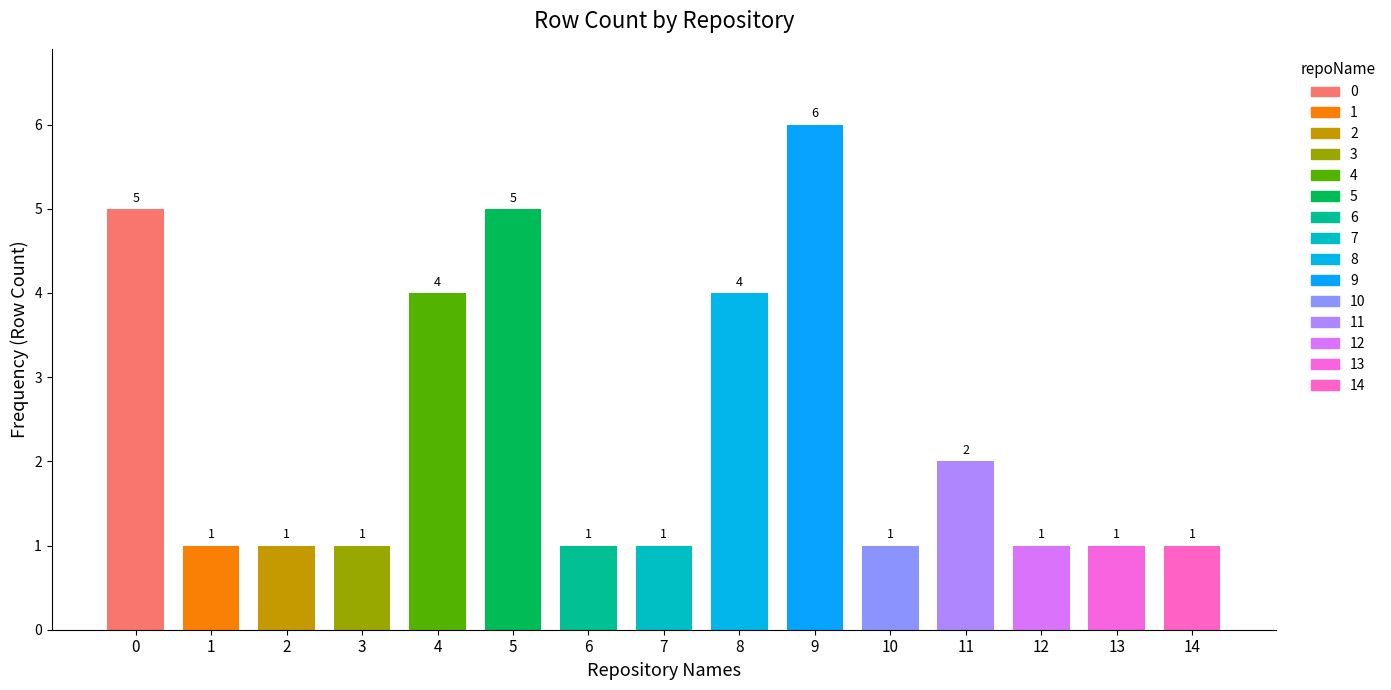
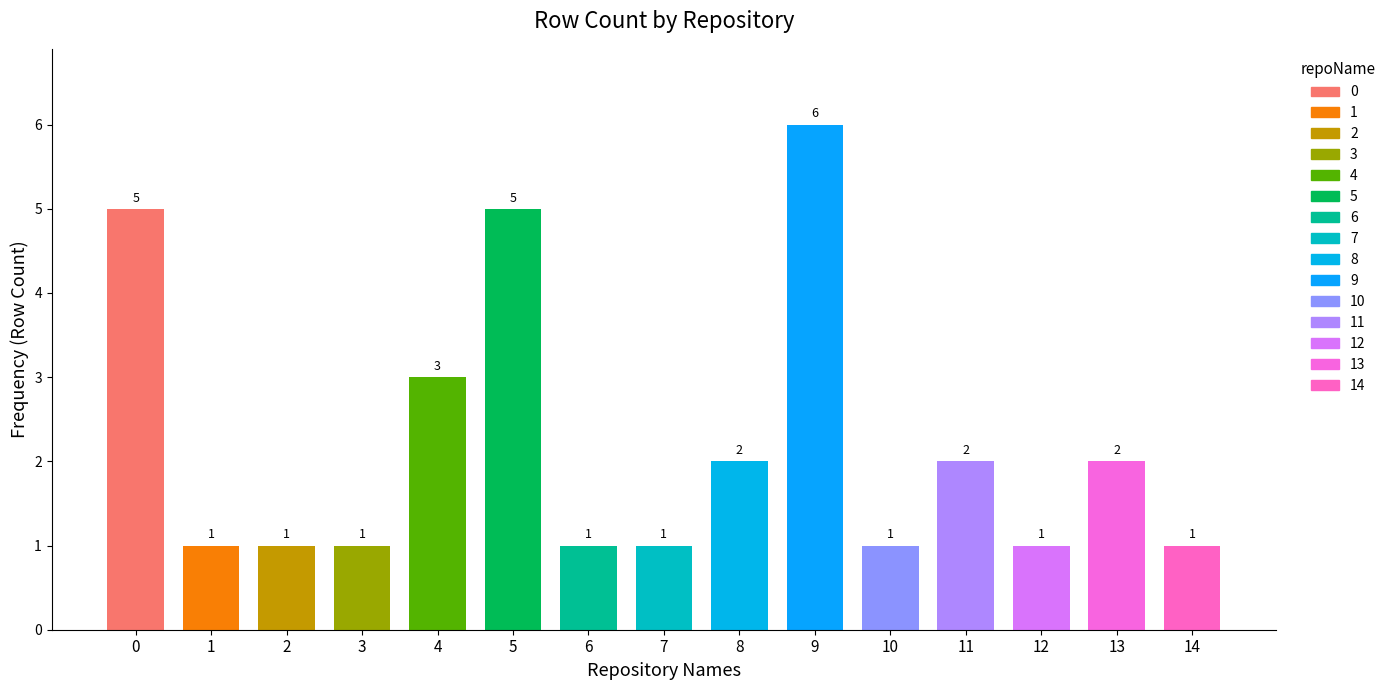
  {
    "0": 5,
    "1": 1,
    "2": 1,
    "3": 1,
-   "4": 4,
+   "4": 3,
    "5": 5,
    "6": 1,
    "7": 1,
-   "8": 4,
+   "8": 2,
    "9": 6,
    "10": 1,
    "11": 2,
    "12": 1,
-   "13": 1,
+   "13": 2,
    "14": 1
  }
